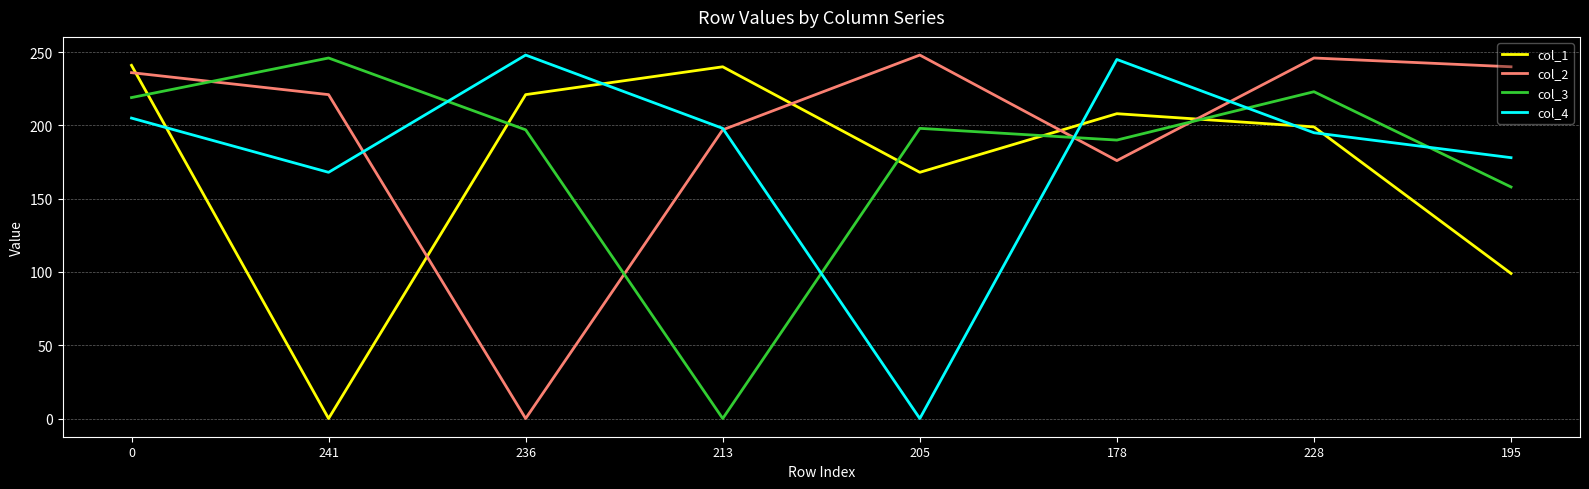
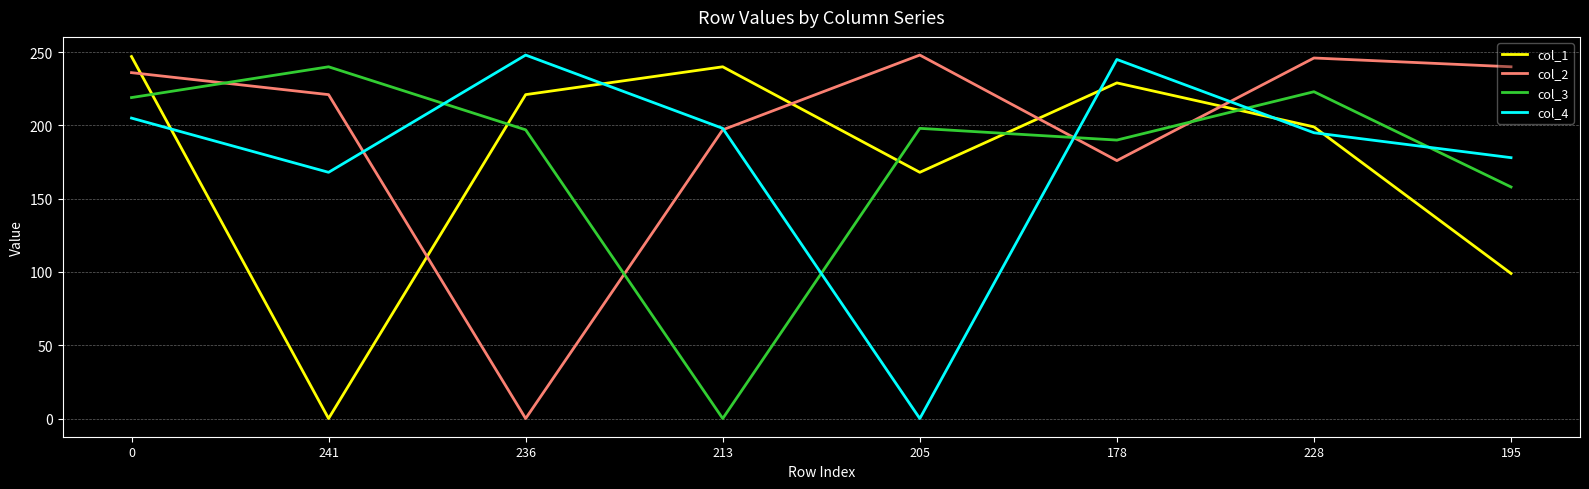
  {
    "col_1": {
-     "0": 241,
+     "0": 247,
      "241": 0,
      "236": 221,
      "213": 240,
      "205": 168,
-     "178": 208,
+     "178": 229,
      "228": 199,
      "195": 99
    },
    "col_2": {
      "0": 236,
      "241": 221,
      "236": 0,
      "205": 248,
      "178": 176,
      "228": 246
    },
    "col_3": {
      "0": 219,
-     "241": 246,
+     "241": 240,
      "236": 197,
      "213": 0,
      "205": 198,
      "178": 190,
      "228": 223,
      "195": 158
    },
    "col_4": {
      "0": 205,
      "241": 168,
      "236": 248,
      "205": 0,
      "178": 245,
      "228": 195,
      "195": 178
    }
  }
